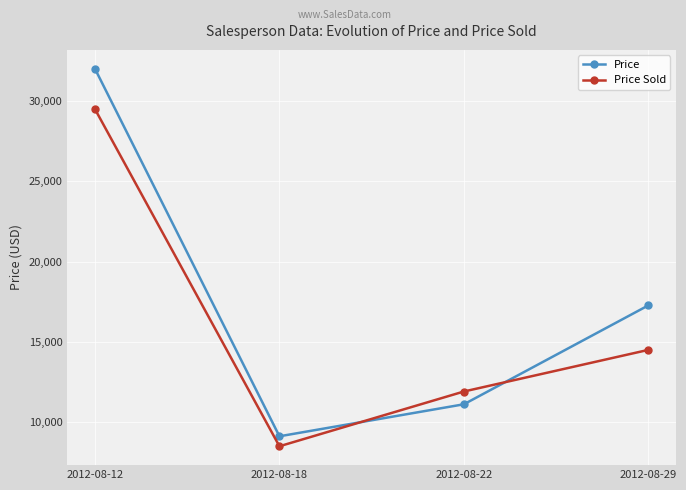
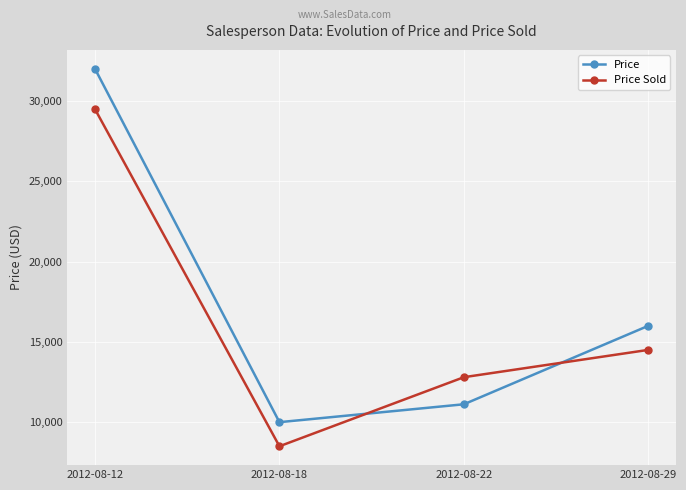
  {
    "Price": {
      "2012-08-12": "32,000",
-     "2012-08-18": "9,100",
+     "2012-08-18": "10,000",
      "2012-08-22": "11,100",
-     "2012-08-29": "17,300"
+     "2012-08-29": "16,000"
    },
    "Price Sold": {
      "2012-08-12": "29,500",
      "2012-08-18": "8,500",
-     "2012-08-22": "11,900",
+     "2012-08-22": "12,800",
      "2012-08-29": "14,500"
    }
  }
